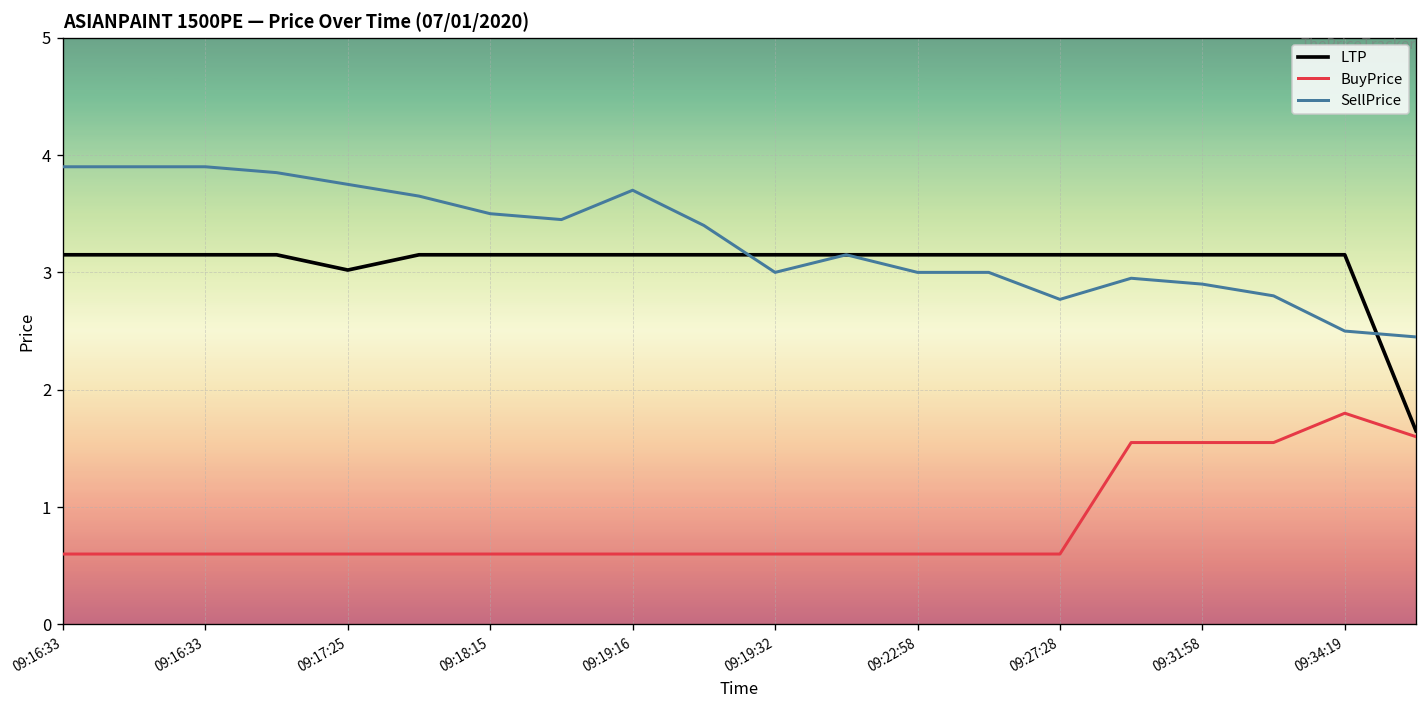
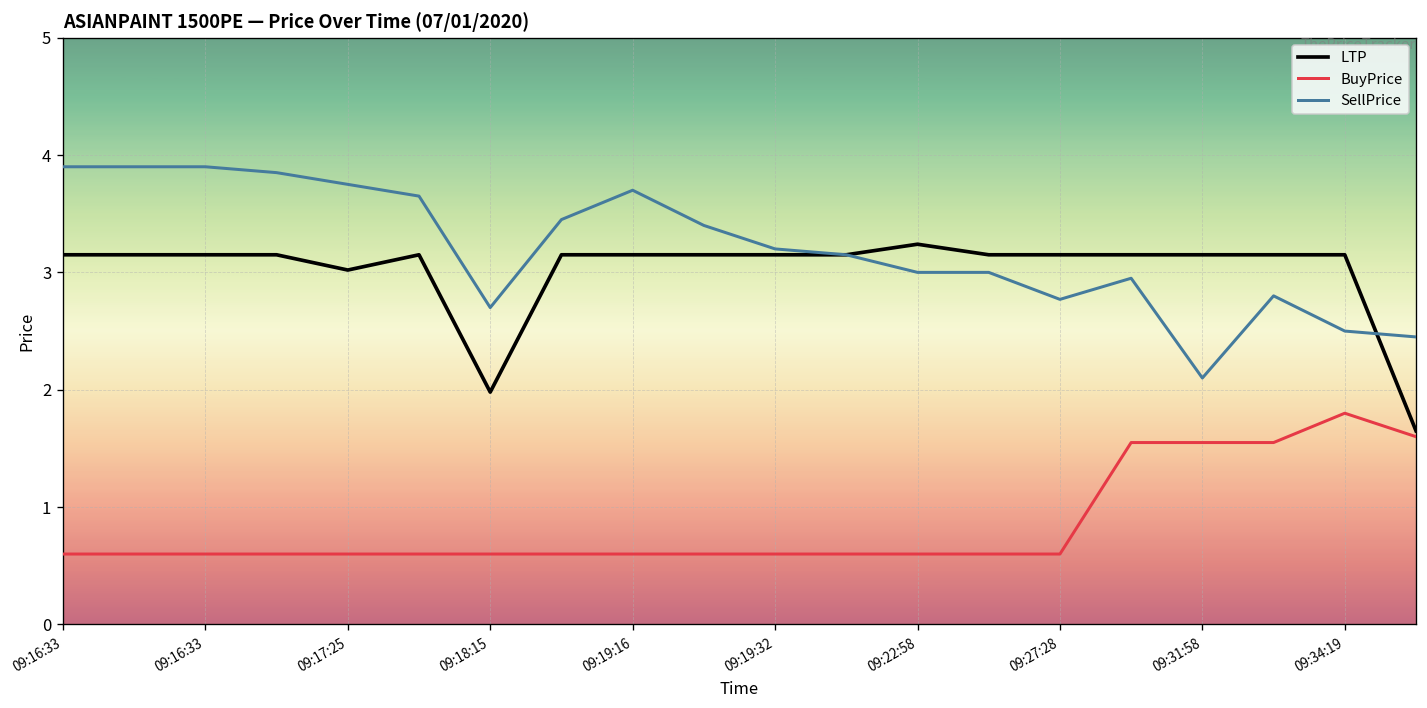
  {
    "LTP": {
      "09:17:25": 3.0,
-     "09:18:15": 3.2,
+     "09:18:15": 2.0,
      "09:19:16": 3.2,
      "09:19:32": 3.2,
-     "09:22:58": 3.15,
+     "09:22:58": 3.24,
      "09:27:28": 3.2,
      "09:31:58": 3.2,
      "09:34:19": 3.2
    },
    "BuyPrice": {
      "09:17:25": 0.6,
      "09:18:15": 0.6,
      "09:19:16": 0.6,
      "09:19:32": 0.6,
      "09:22:58": 0.6,
      "09:27:28": 0.6,
      "09:31:58": 1.6,
      "09:34:19": 1.8
    },
    "SellPrice": {
      "09:17:25": 3.8,
-     "09:18:15": 3.5,
+     "09:18:15": 2.7,
      "09:19:16": 3.7,
-     "09:19:32": 3.0,
+     "09:19:32": 3.2,
      "09:22:58": 3.0,
      "09:27:28": 2.8,
-     "09:31:58": 2.9,
+     "09:31:58": 2.1,
      "09:34:19": 2.5
    }
  }
